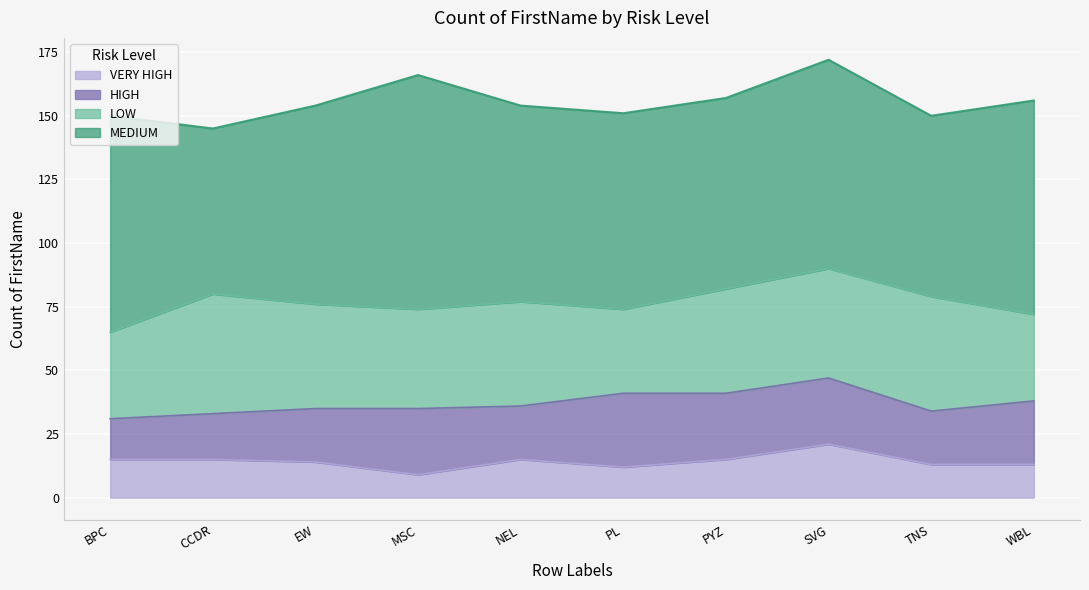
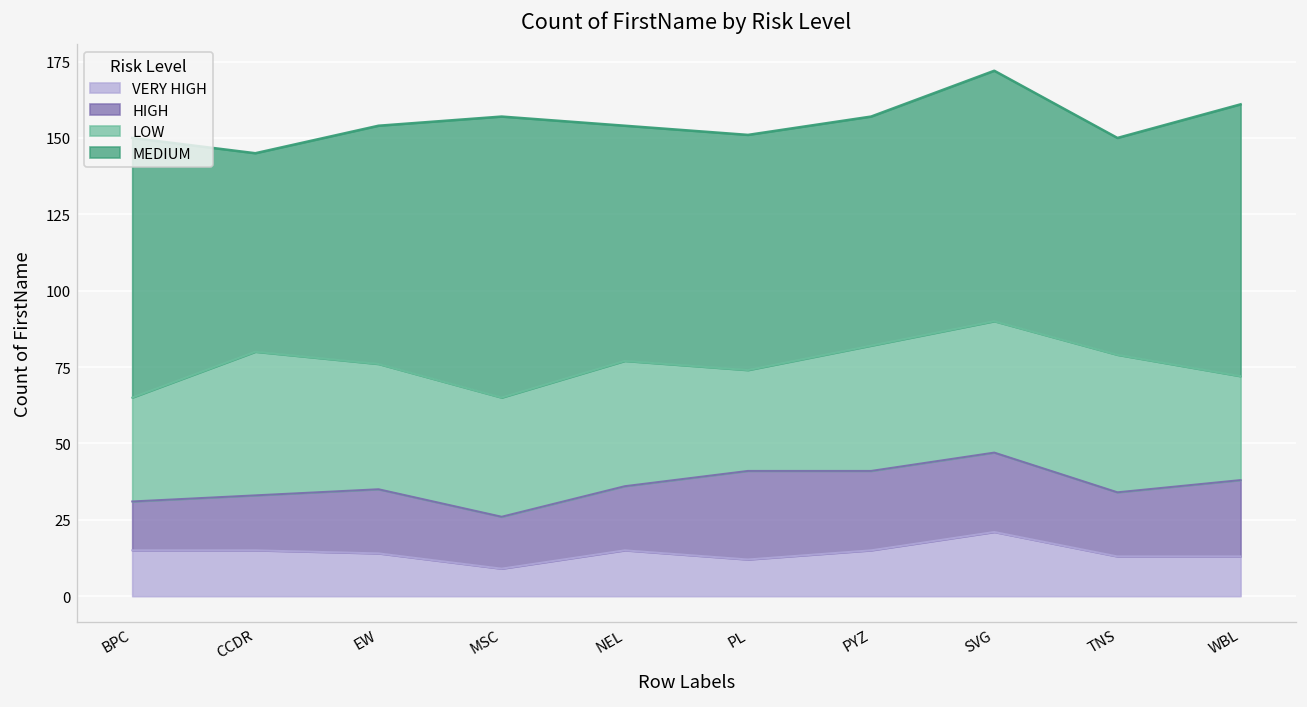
  {
    "VERY HIGH": {
      "BPC": 15,
      "CCDR": 15,
      "EW": 14,
      "MSC": 9,
      "NEL": 15,
      "PL": 12,
      "PYZ": 15,
      "SVG": 21,
      "TNS": 13,
      "WBL": 13
    },
    "HIGH": {
      "BPC": 16,
      "CCDR": 18,
      "EW": 21,
-     "MSC": 26,
+     "MSC": 17,
      "NEL": 21,
      "PL": 29,
      "PYZ": 26,
      "SVG": 26,
      "TNS": 21,
      "WBL": 25
    },
    "LOW": {
      "BPC": 34,
      "CCDR": 47,
      "EW": 41,
      "MSC": 39,
      "NEL": 41,
      "PL": 33,
      "PYZ": 41,
      "SVG": 43,
      "TNS": 45,
      "WBL": 34
    },
    "MEDIUM": {
      "CCDR": 65,
      "EW": 78,
      "MSC": 92,
      "NEL": 77,
      "PL": 77,
      "PYZ": 75,
      "SVG": 82,
      "TNS": 71,
-     "WBL": 84
+     "WBL": 89
    }
  }
